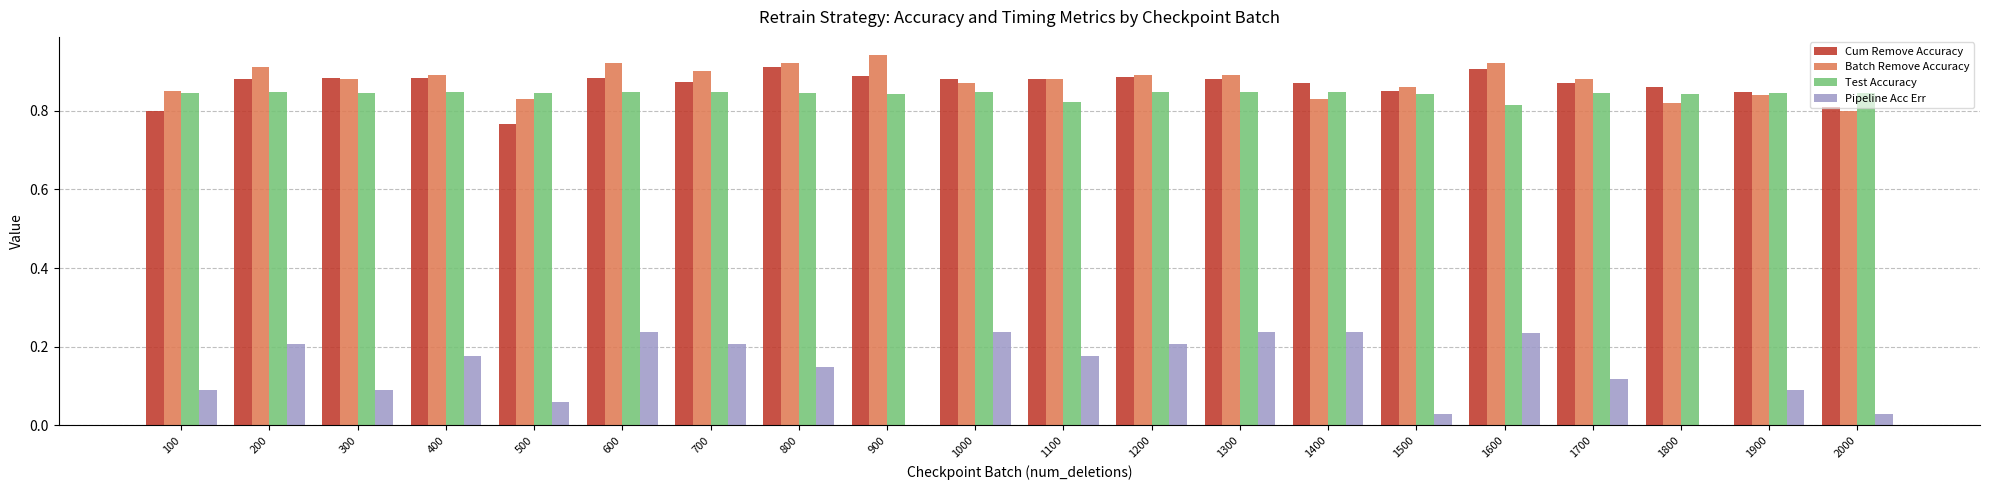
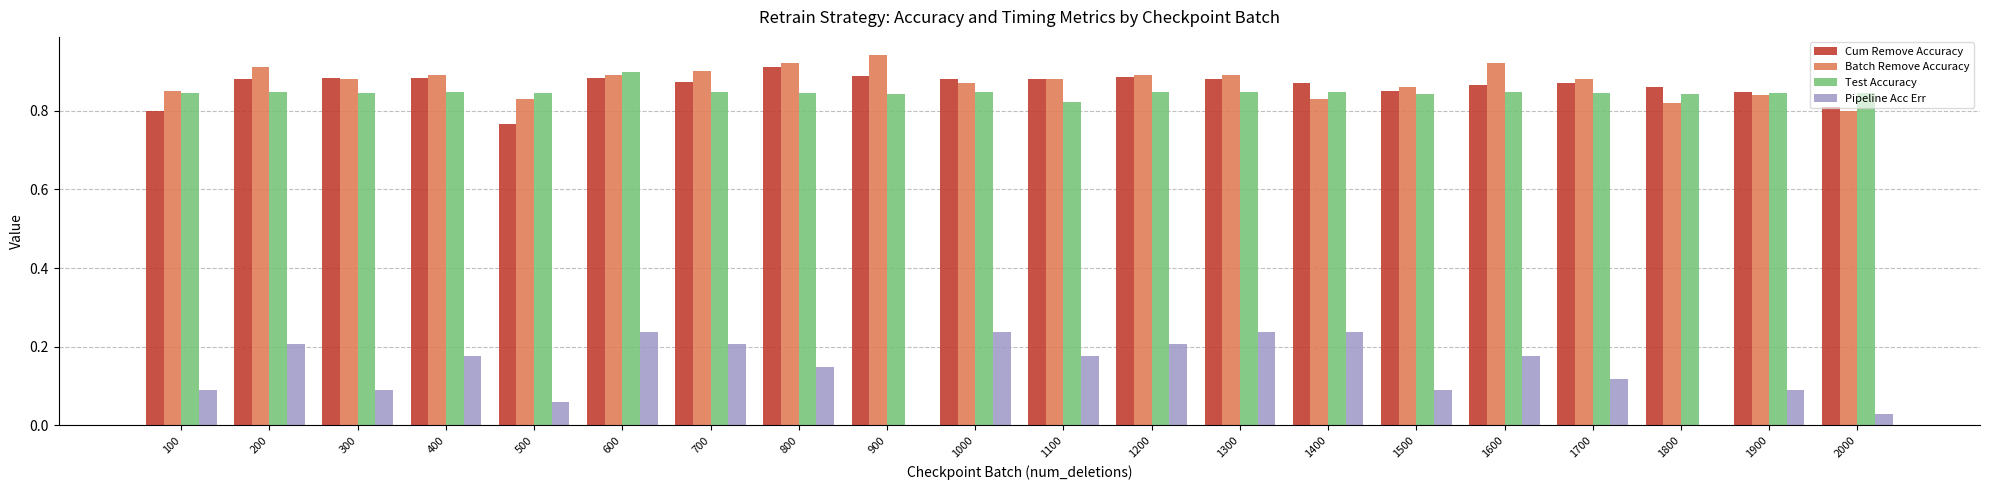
  {
    "Cum Remove Accuracy": {
      "100": 0.80,
      "200": 0.88,
      "300": 0.88,
      "400": 0.88,
      "500": 0.77,
      "600": 0.88,
      "700": 0.87,
      "800": 0.91,
      "900": 0.89,
      "1000": 0.88,
      "1100": 0.88,
      "1200": 0.89,
      "1300": 0.88,
      "1400": 0.87,
      "1500": 0.85,
-     "1600": 0.90,
+     "1600": 0.87,
      "1700": 0.87,
      "1800": 0.86,
      "1900": 0.85
    },
    "Batch Remove Accuracy": {
      "100": 0.85,
      "200": 0.91,
      "300": 0.88,
      "400": 0.89,
      "500": 0.83,
-     "600": 0.92,
+     "600": 0.89,
      "700": 0.90,
      "800": 0.92,
      "900": 0.94,
      "1000": 0.87,
      "1100": 0.88,
      "1200": 0.89,
      "1300": 0.89,
      "1400": 0.83,
      "1500": 0.86,
      "1600": 0.92,
      "1700": 0.88,
      "1800": 0.82,
      "1900": 0.84,
      "2000": 0.80
    },
    "Test Accuracy": {
      "100": 0.84,
      "200": 0.85,
      "300": 0.84,
      "400": 0.85,
      "500": 0.84,
-     "600": 0.85,
+     "600": 0.90,
      "700": 0.85,
      "800": 0.85,
      "900": 0.84,
      "1000": 0.85,
      "1100": 0.82,
      "1200": 0.85,
      "1300": 0.85,
      "1400": 0.85,
      "1500": 0.84,
-     "1600": 0.82,
+     "1600": 0.85,
      "1700": 0.85,
      "1800": 0.84,
      "1900": 0.84
    },
    "Pipeline Acc Err": {
      "100": 0.09,
      "200": 0.21,
      "300": 0.09,
      "400": 0.18,
      "500": 0.06,
      "600": 0.24,
      "700": 0.21,
      "800": 0.15,
      "900": 0.00,
      "1000": 0.24,
      "1100": 0.18,
      "1200": 0.21,
      "1300": 0.24,
      "1400": 0.24,
-     "1500": 0.03,
-     "1600": 0.23,
+     "1500": 0.09,
+     "1600": 0.18,
      "1700": 0.12,
      "1800": 0.00,
      "1900": 0.09,
      "2000": 0.03
    }
  }
